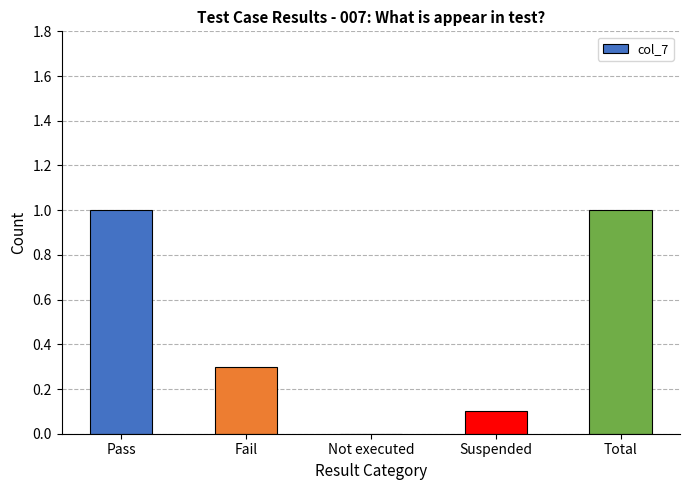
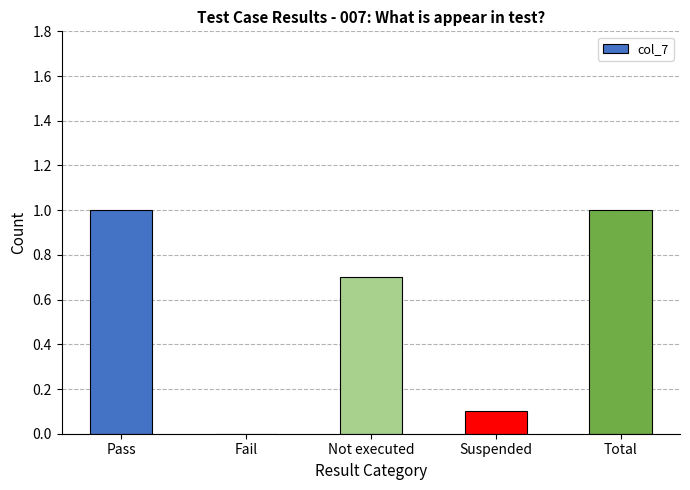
  {
    "Pass": 1.0,
-   "Fail": 0.3,
-   "Not executed": 0.0,
+   "Fail": 0.0,
+   "Not executed": 0.7,
    "Suspended": 0.1,
    "Total": 1.0
  }
